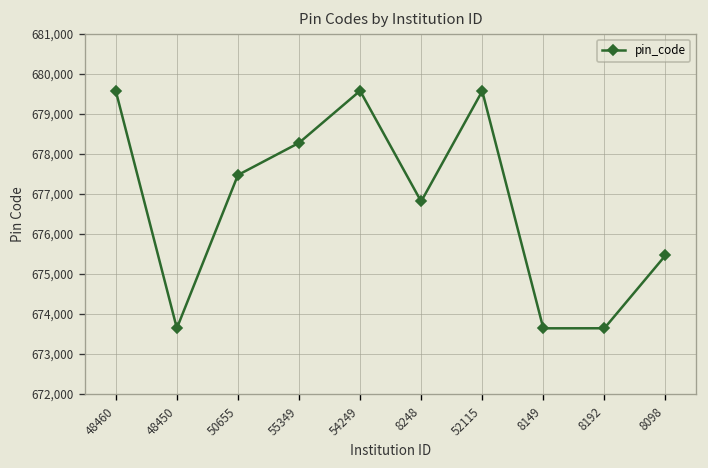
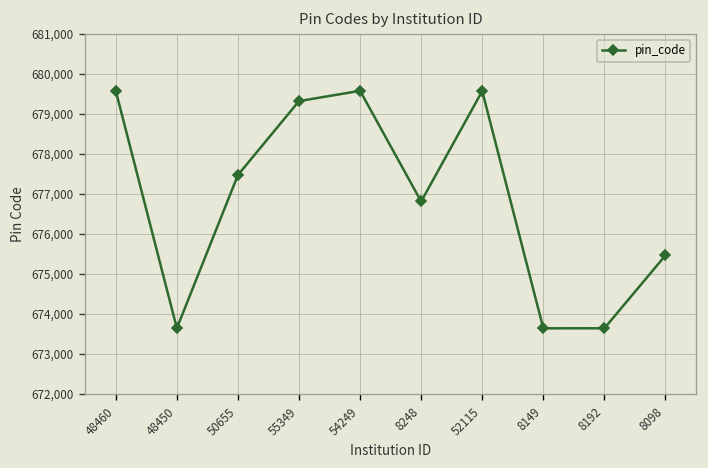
  {
    "48460": "679,600",
    "48450": "673,600",
    "50655": "677,500",
-   "55349": "678,300",
+   "55349": "679,300",
    "54249": "679,600",
    "8248": "676,800",
    "52115": "679,600",
    "8149": "673,600",
    "8192": "673,600",
    "8098": "675,500"
  }
